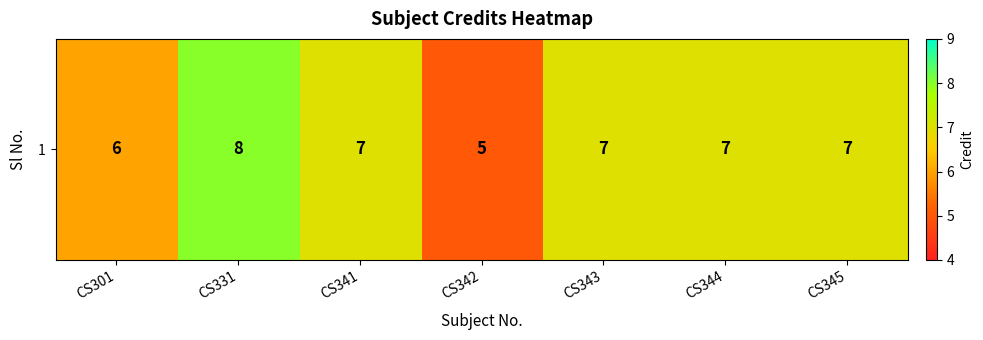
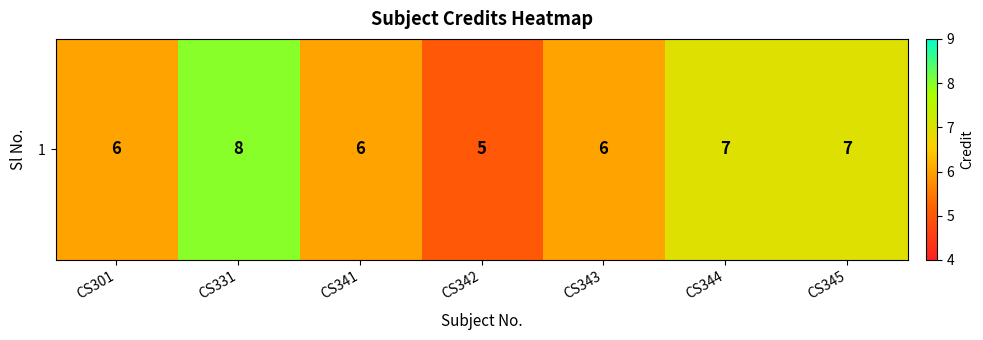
  {
    "1": {
      "CS301": 6,
      "CS331": 8,
-     "CS341": 7,
+     "CS341": 6,
      "CS342": 5,
-     "CS343": 7,
+     "CS343": 6,
      "CS344": 7,
      "CS345": 7
    }
  }
